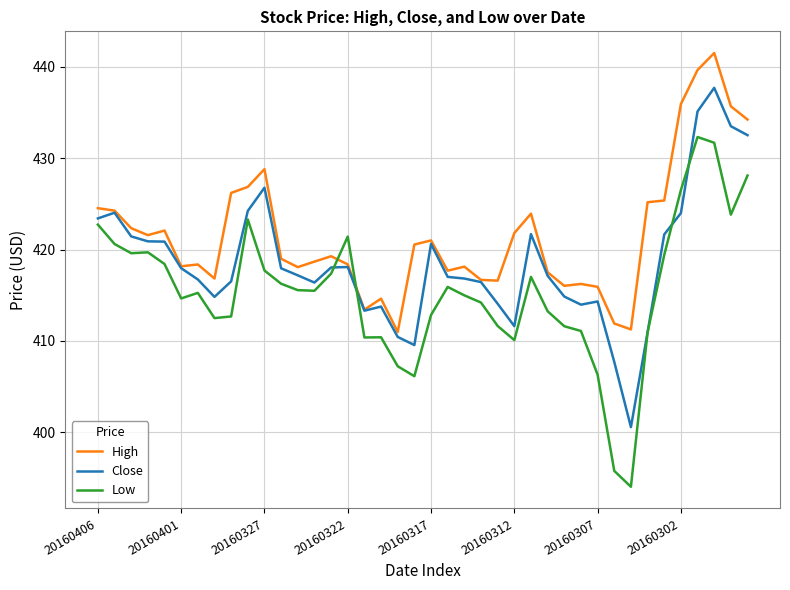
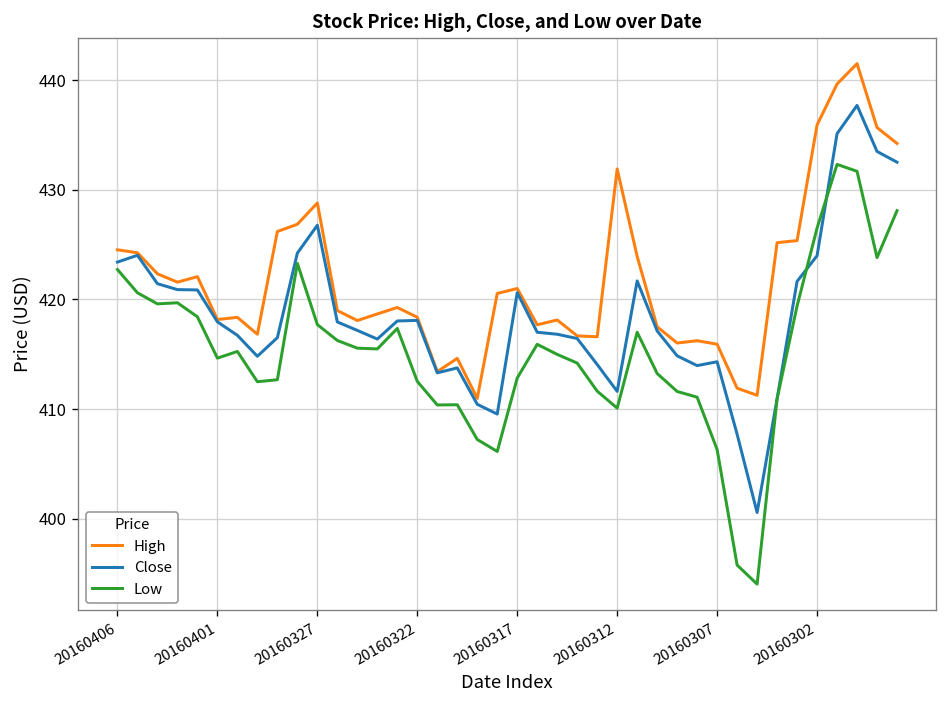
  {
    "High": {
      "20160406": 425,
      "20160327": 429,
      "20160322": 418,
      "20160317": 421,
-     "20160312": 422,
+     "20160312": 432,
      "20160307": 416,
      "20160302": 436
    },
    "Close": {
      "20160406": 423,
      "20160327": 427,
      "20160322": 418,
      "20160317": 421,
      "20160312": 412,
      "20160307": 414,
      "20160302": 424
    },
    "Low": {
      "20160406": 423,
      "20160401": 415,
      "20160327": 418,
-     "20160322": 421,
+     "20160322": 413,
      "20160317": 413,
      "20160312": 410,
      "20160307": 406,
      "20160302": 427
    }
  }
